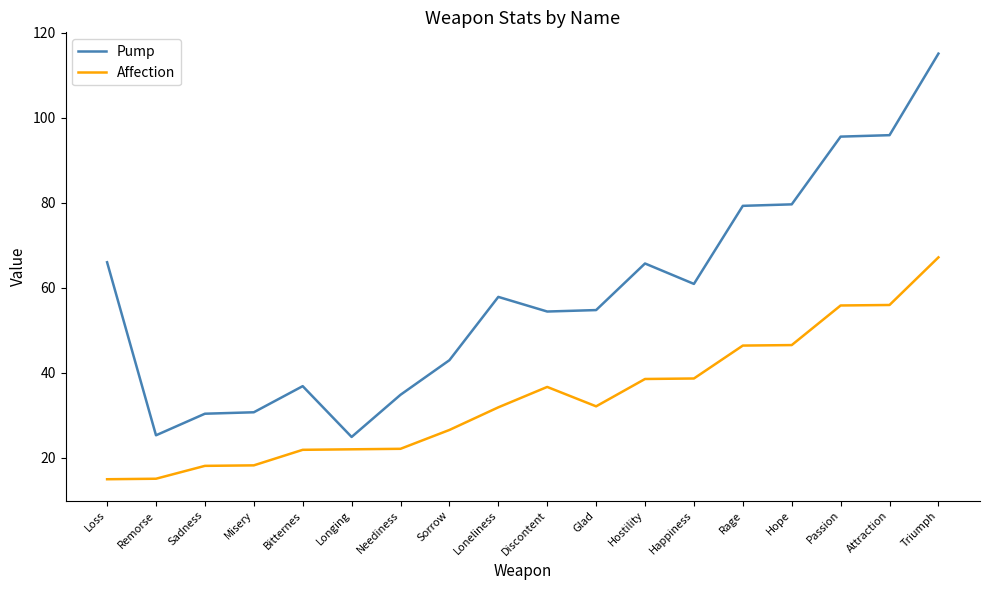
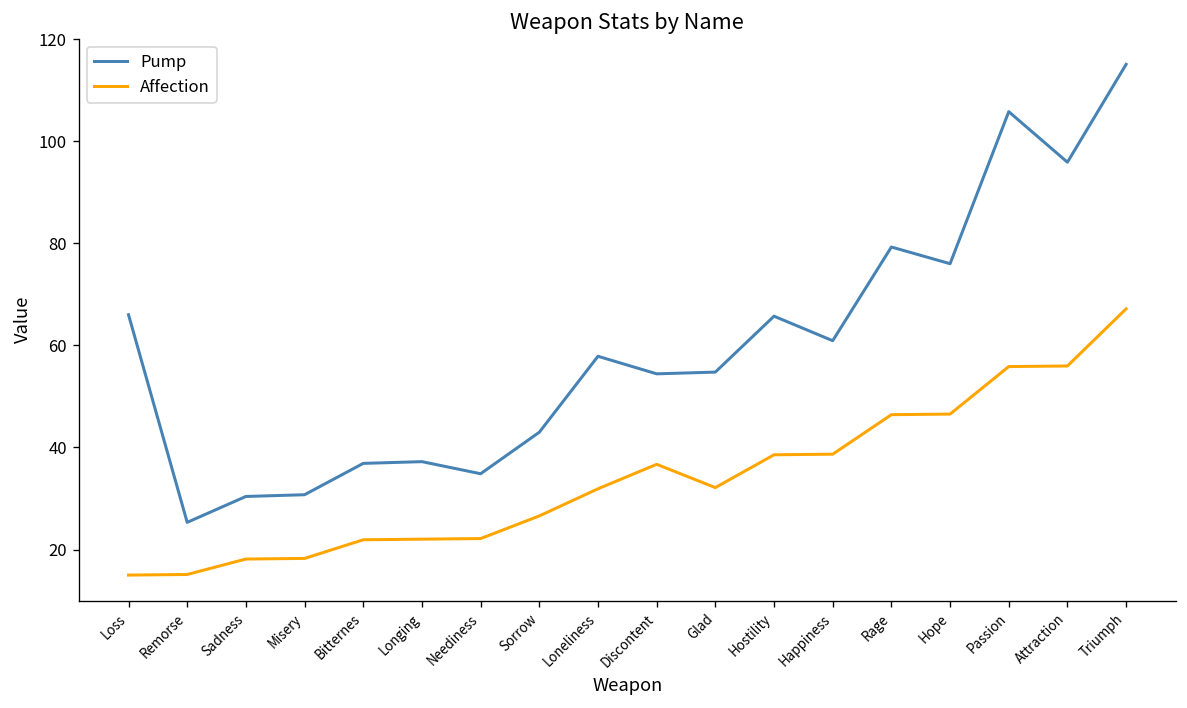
  {
    "Pump": {
      "Loss": 66,
      "Remorse": 25,
      "Sadness": 30,
      "Misery": 31,
      "Bitternes": 37,
-     "Longing": 25,
+     "Longing": 37,
      "Neediness": 35,
      "Sorrow": 43,
      "Loneliness": 58,
      "Discontent": 54,
      "Glad": 55,
      "Hostility": 66,
      "Happiness": 61,
      "Rage": 79,
-     "Hope": 80,
-     "Passion": 96,
+     "Hope": 76,
+     "Passion": 106,
      "Attraction": 96,
      "Triumph": 115
    },
    "Affection": {
      "Loss": 15,
      "Remorse": 15,
      "Sadness": 18,
      "Misery": 18,
      "Bitternes": 22,
      "Longing": 22,
      "Neediness": 22,
      "Sorrow": 27,
      "Loneliness": 32,
      "Discontent": 37,
      "Glad": 32,
      "Hostility": 39,
      "Happiness": 39,
      "Rage": 46,
      "Hope": 47,
      "Passion": 56,
      "Attraction": 56,
      "Triumph": 67
    }
  }
